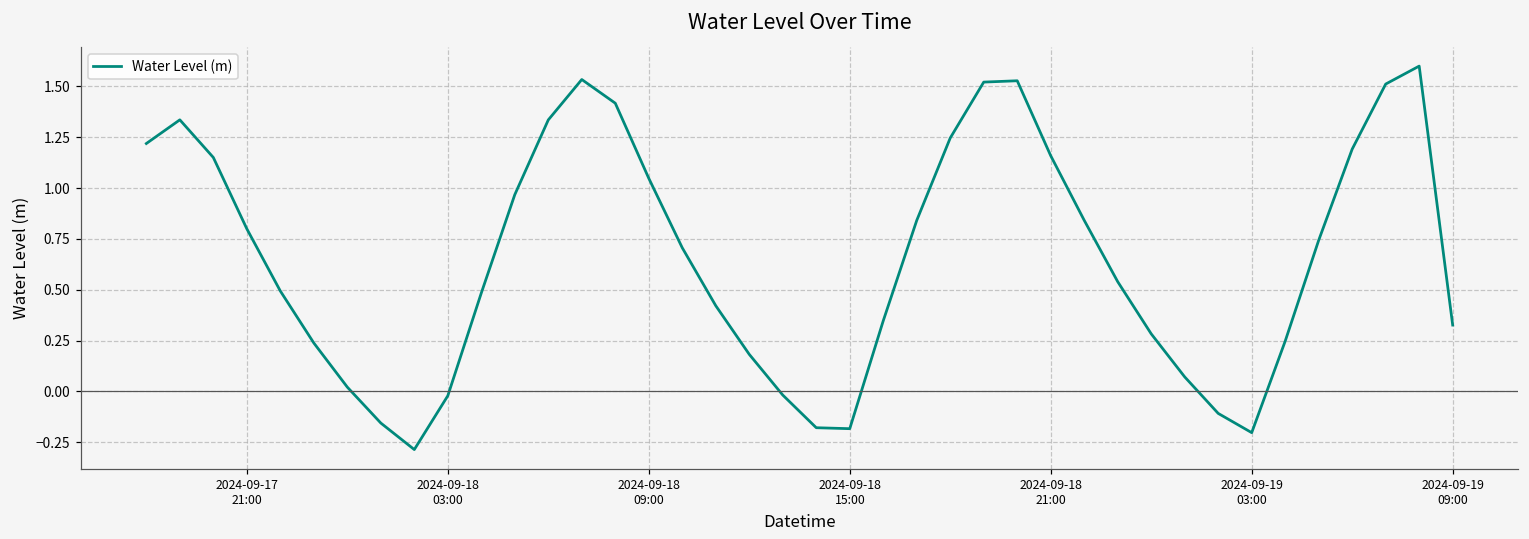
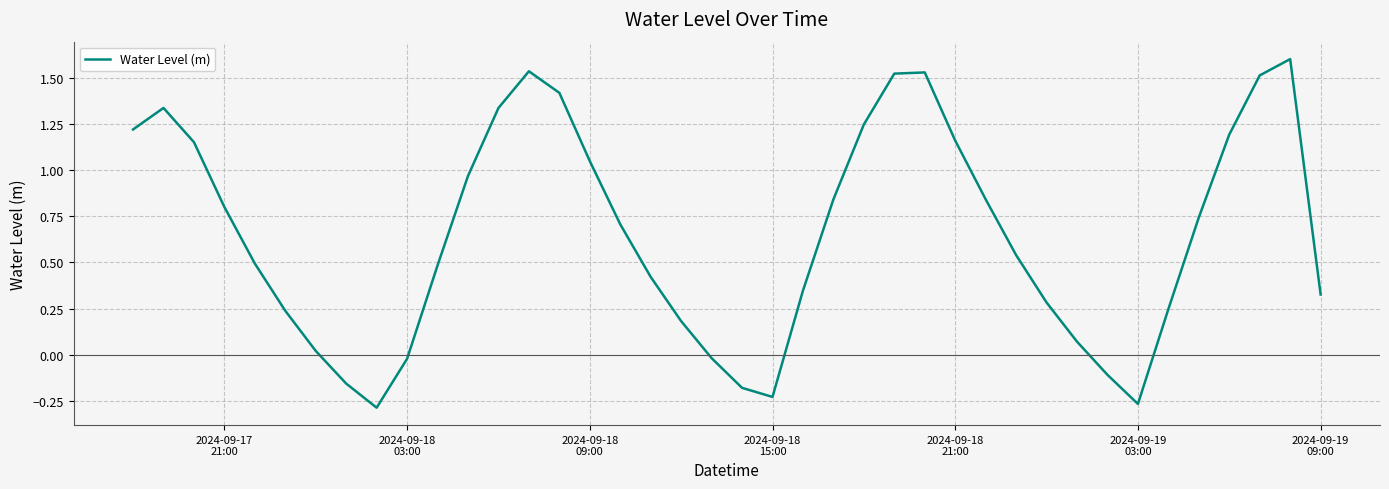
  {
    "2024-09-17 21:00": 0.80,
    "2024-09-18 03:00": -0.02,
    "2024-09-18 09:00": 1.05,
-   "2024-09-18 15:00": -0.18,
+   "2024-09-18 15:00": -0.23,
    "2024-09-18 21:00": 1.16,
-   "2024-09-19 03:00": -0.20,
+   "2024-09-19 03:00": -0.27,
    "2024-09-19 09:00": 0.33
  }
